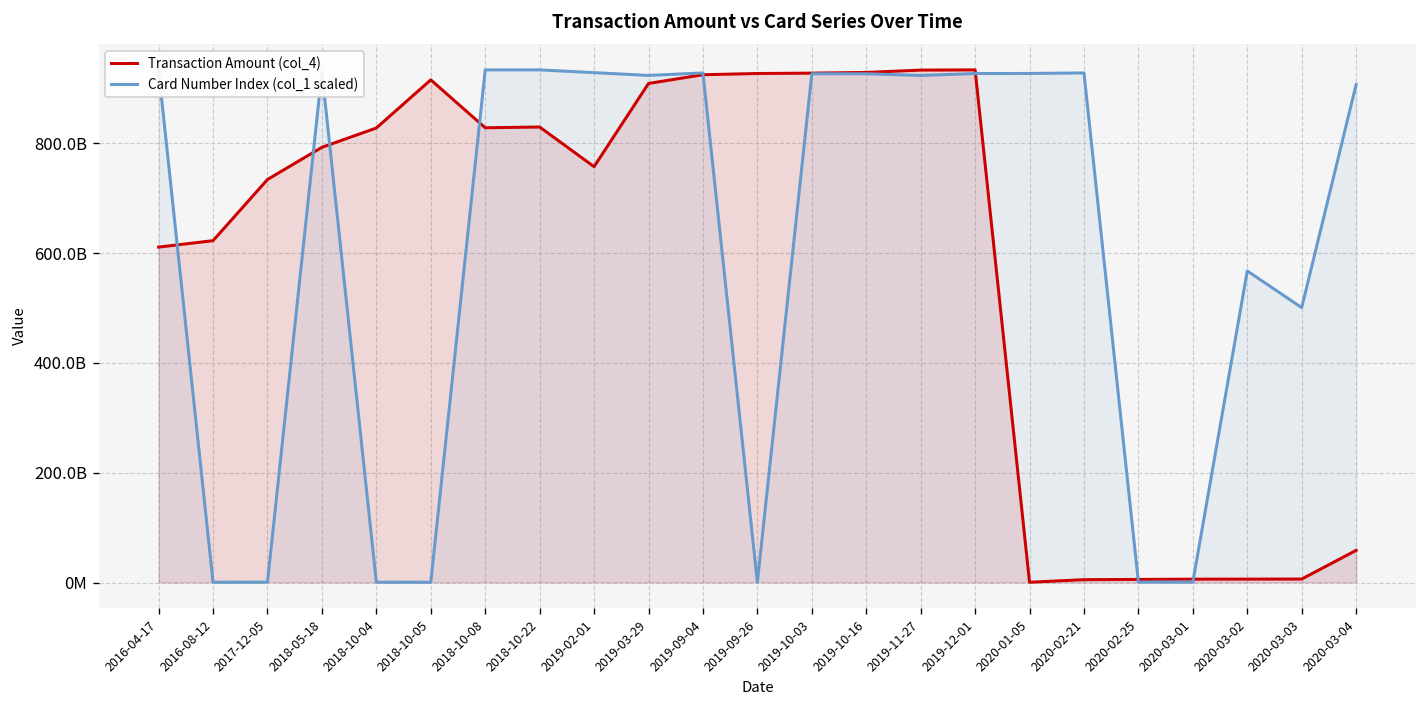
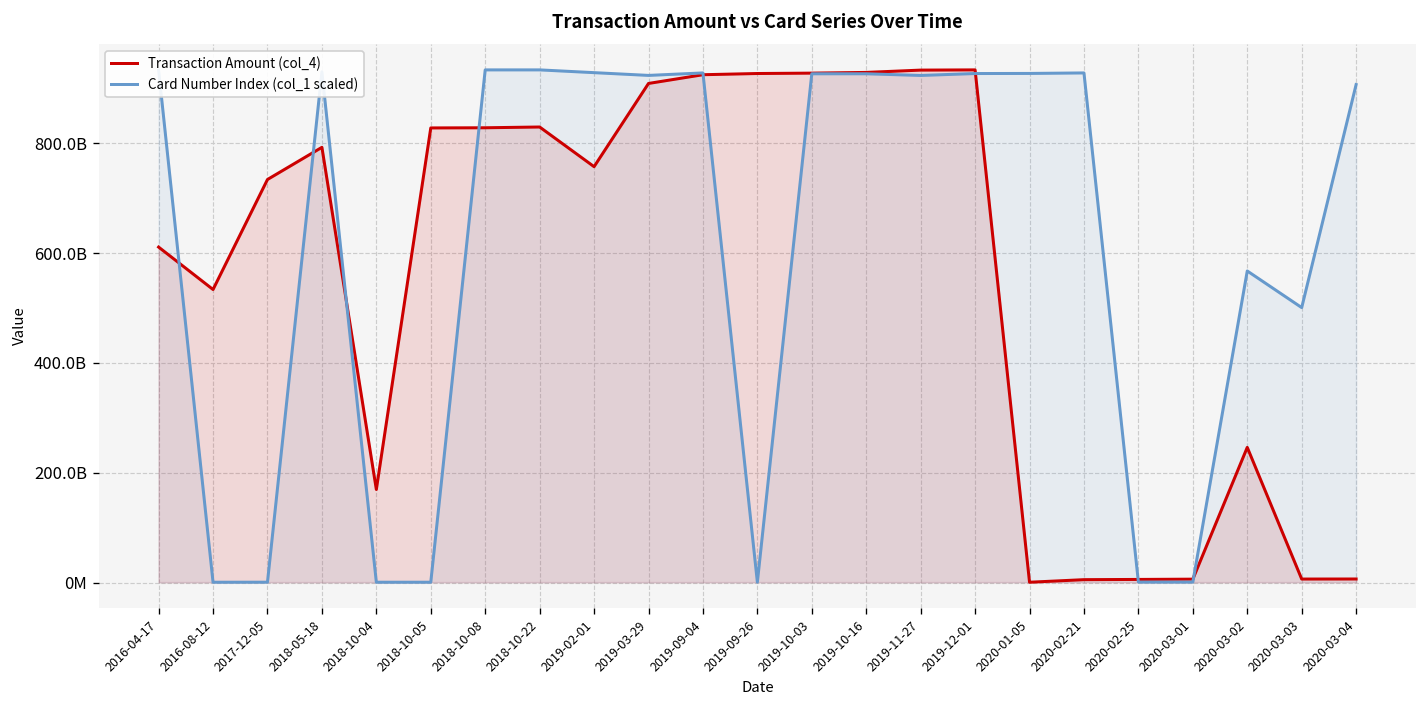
  {
    "Transaction Amount (col_4)": {
      "2016-04-17": 610000000000,
-     "2016-08-12": 620000000000,
+     "2016-08-12": 530000000000,
      "2017-12-05": 730000000000,
      "2018-05-18": 790000000000,
-     "2018-10-04": 830000000000,
-     "2018-10-05": 920000000000,
+     "2018-10-04": 170000000000,
+     "2018-10-05": 830000000000,
      "2018-10-08": 830000000000,
      "2018-10-22": 830000000000,
      "2019-02-01": 760000000000,
      "2019-03-29": 910000000000,
      "2019-09-26": 930000000000,
      "2019-11-27": 930000000000,
      "2019-12-01": 930000000000,
      "2020-01-05": 0,
      "2020-02-21": 10000000000,
-     "2020-03-02": 10000000000,
+     "2020-03-02": 250000000000,
      "2020-03-03": 10000000000,
-     "2020-03-04": 60000000000
+     "2020-03-04": 10000000000
    },
    "Card Number Index (col_1 scaled)": {
      "2016-08-12": 0,
      "2017-12-05": 0,
      "2018-10-04": 0,
      "2018-10-05": 0,
      "2018-10-08": 930000000000,
      "2018-10-22": 930000000000,
      "2019-02-01": 930000000000,
      "2019-03-29": 920000000000,
      "2019-09-26": 0,
      "2019-11-27": 920000000000,
      "2019-12-01": 930000000000,
      "2020-01-05": 930000000000,
      "2020-02-21": 930000000000,
      "2020-03-02": 570000000000,
      "2020-03-03": 500000000000,
      "2020-03-04": 910000000000
    }
  }
